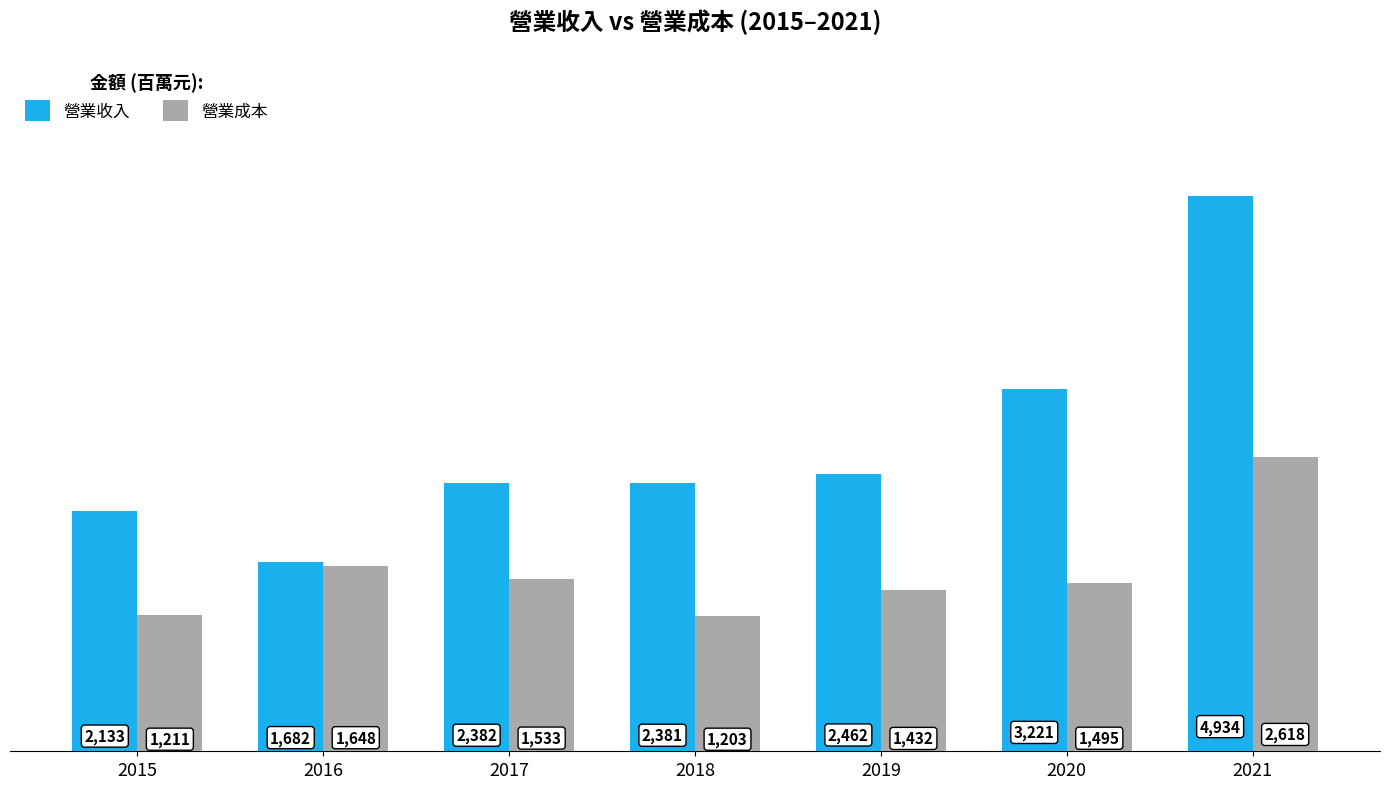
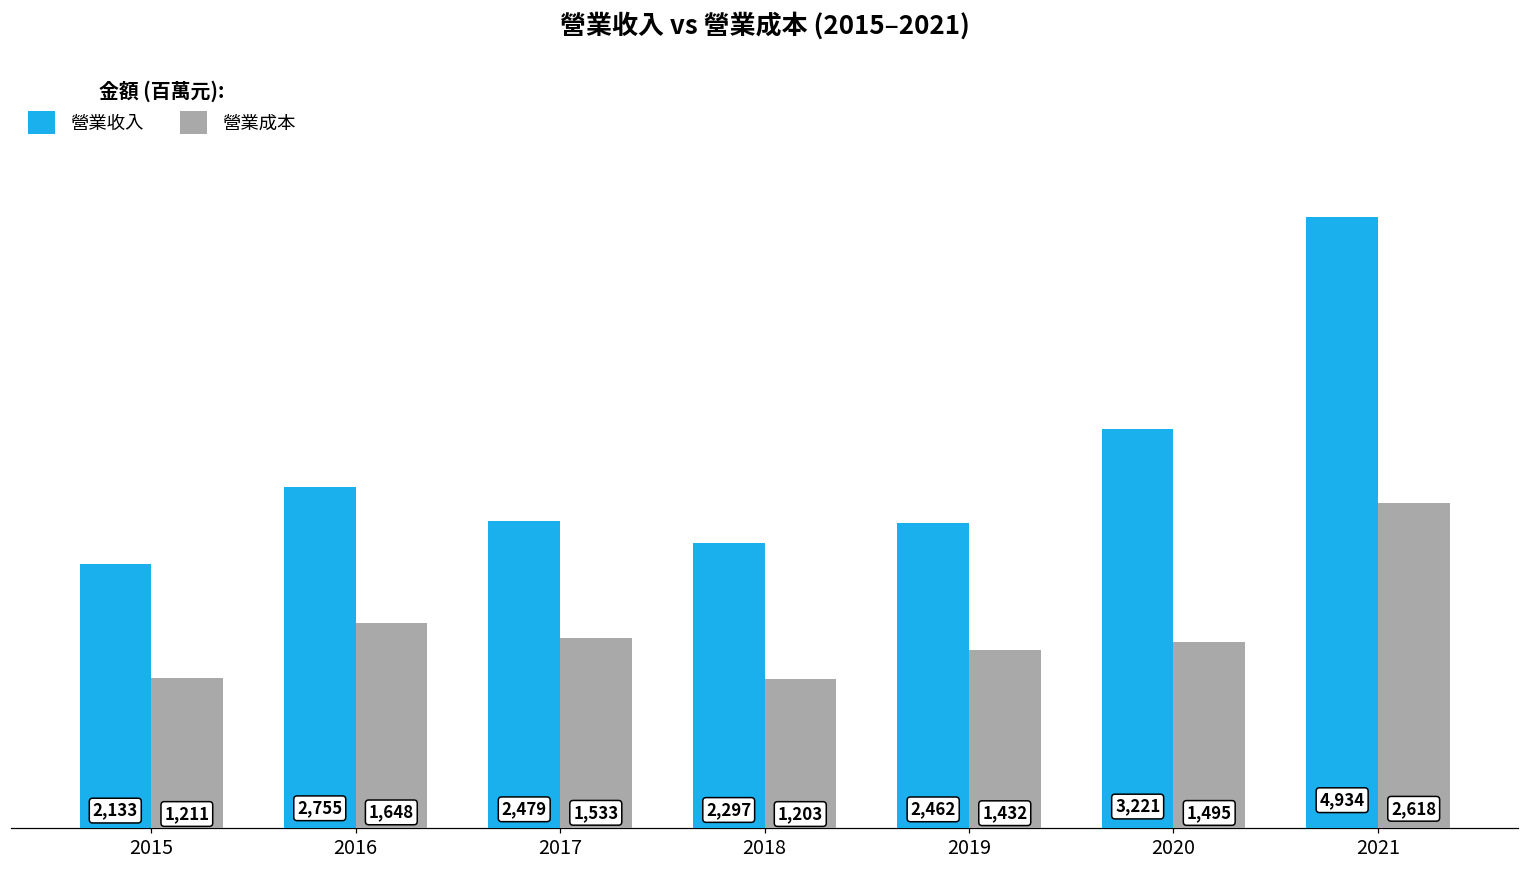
  {
    "營業收入": {
-     "2016": "1,682",
-     "2017": "2,382",
-     "2018": "2,381"
+     "2016": "2,755",
+     "2017": "2,479",
+     "2018": "2,297"
    }
  }
